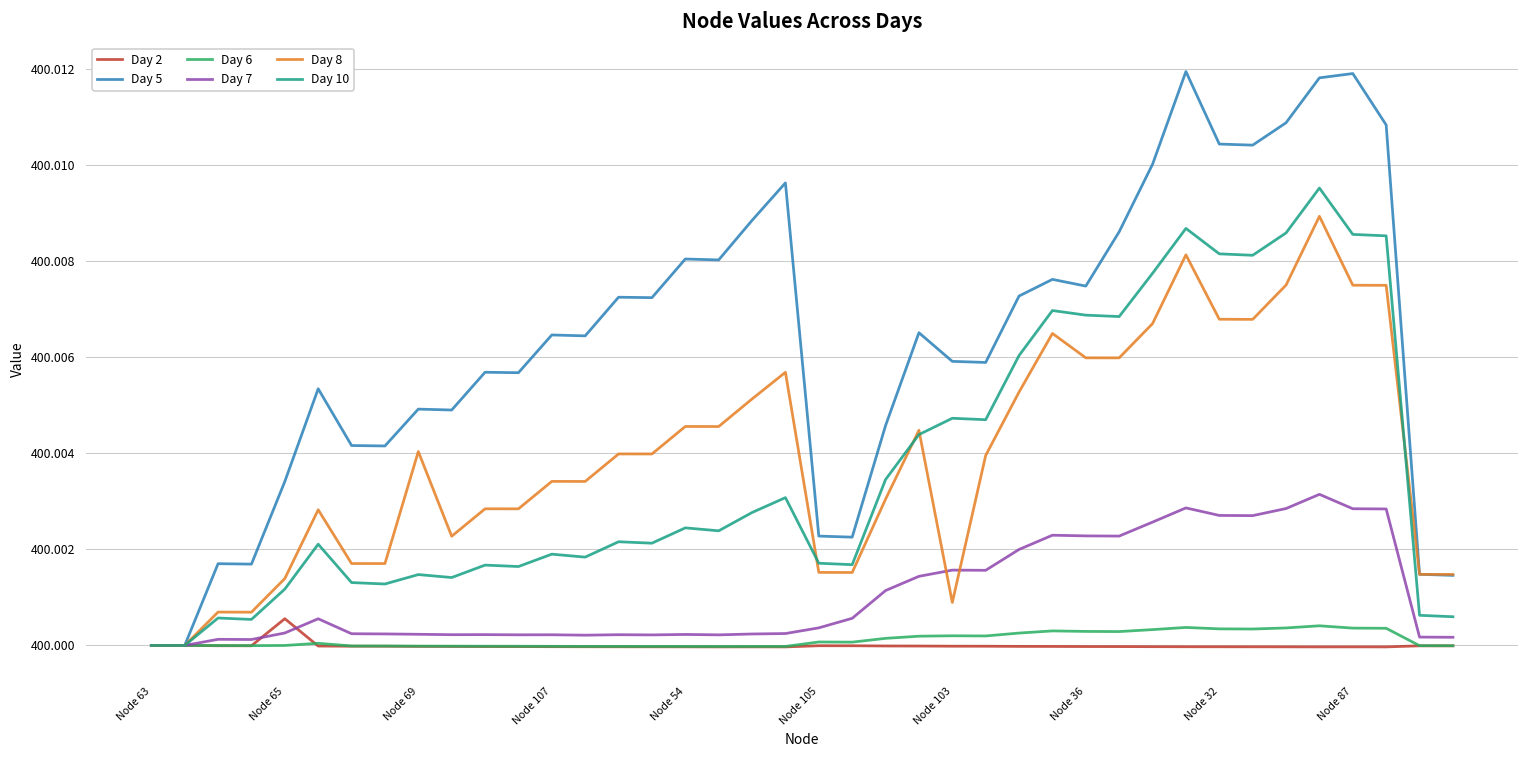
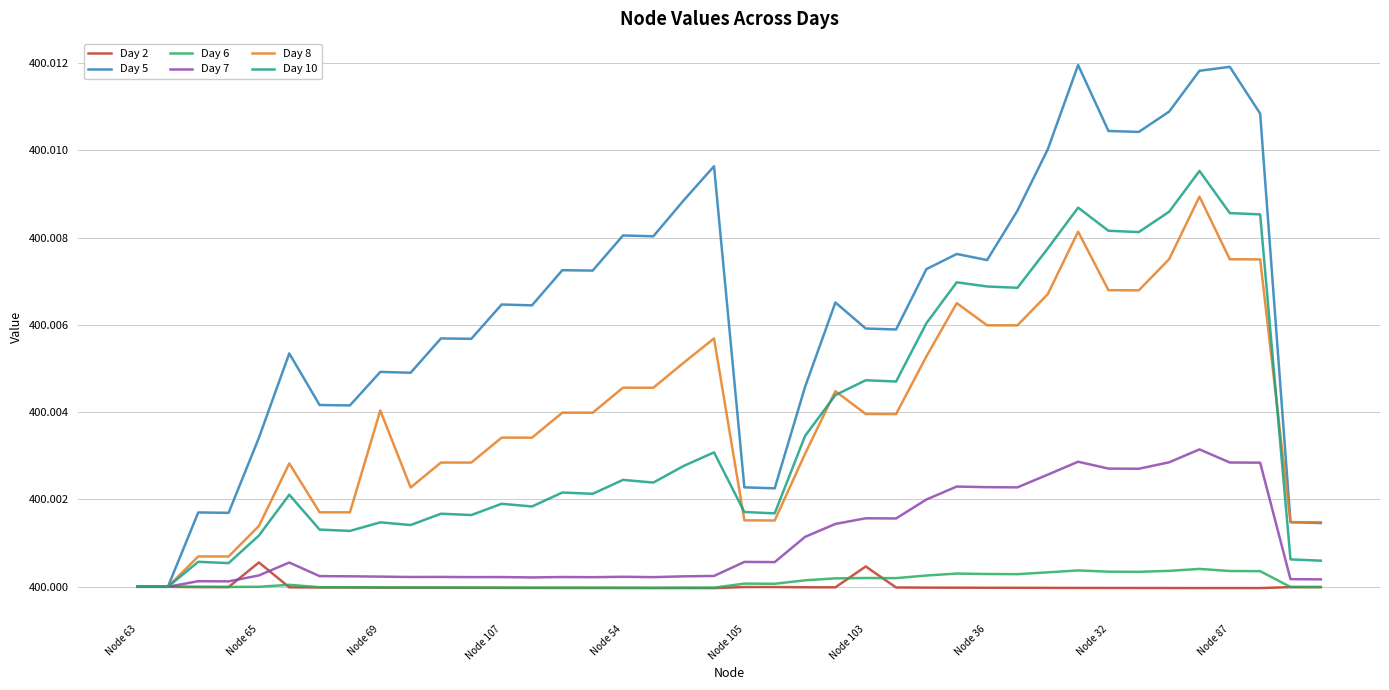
  {
    "Day 2": {
      "Node 65": 400.0006,
      "Node 105": 400.0000,
-     "Node 103": 400.0000,
+     "Node 103": 400.0005,
      "Node 36": 400.0000,
      "Node 32": 400.0000,
      "Node 87": 400.0000
    },
    "Day 5": {
      "Node 65": 400.0034,
      "Node 69": 400.0049,
      "Node 107": 400.0065,
      "Node 54": 400.0081,
      "Node 105": 400.0023,
      "Node 103": 400.0059,
      "Node 36": 400.0075,
      "Node 32": 400.0104,
      "Node 87": 400.0119
    },
    "Day 7": {
      "Node 65": 400.0003,
      "Node 69": 400.0002,
      "Node 107": 400.0002,
      "Node 54": 400.0002,
-     "Node 105": 400.0004,
+     "Node 105": 400.0006,
      "Node 103": 400.0016,
      "Node 36": 400.0023,
      "Node 32": 400.0027,
      "Node 87": 400.0028
    },
    "Day 8": {
      "Node 65": 400.0014,
      "Node 69": 400.0040,
      "Node 107": 400.0034,
      "Node 54": 400.0046,
      "Node 105": 400.0015,
-     "Node 103": 400.0009,
+     "Node 103": 400.0040,
      "Node 36": 400.0060,
      "Node 32": 400.0068,
      "Node 87": 400.0075
    }
  }
